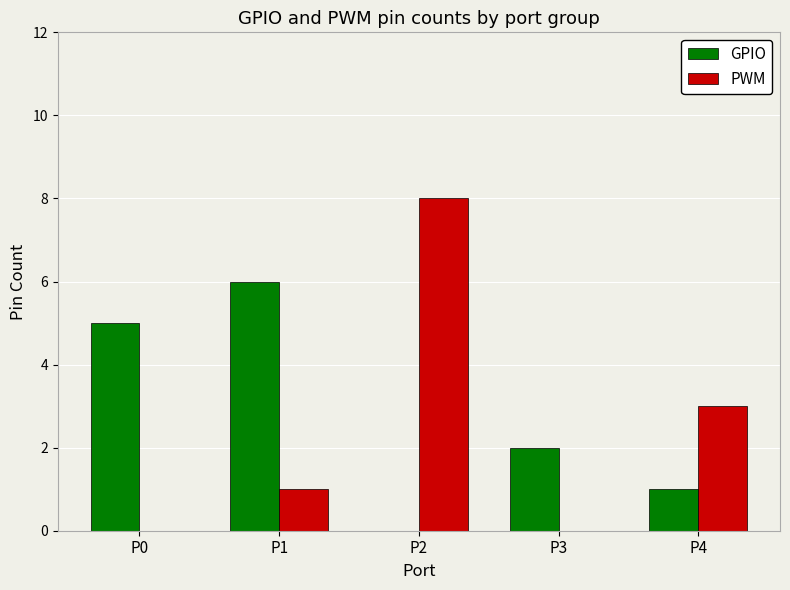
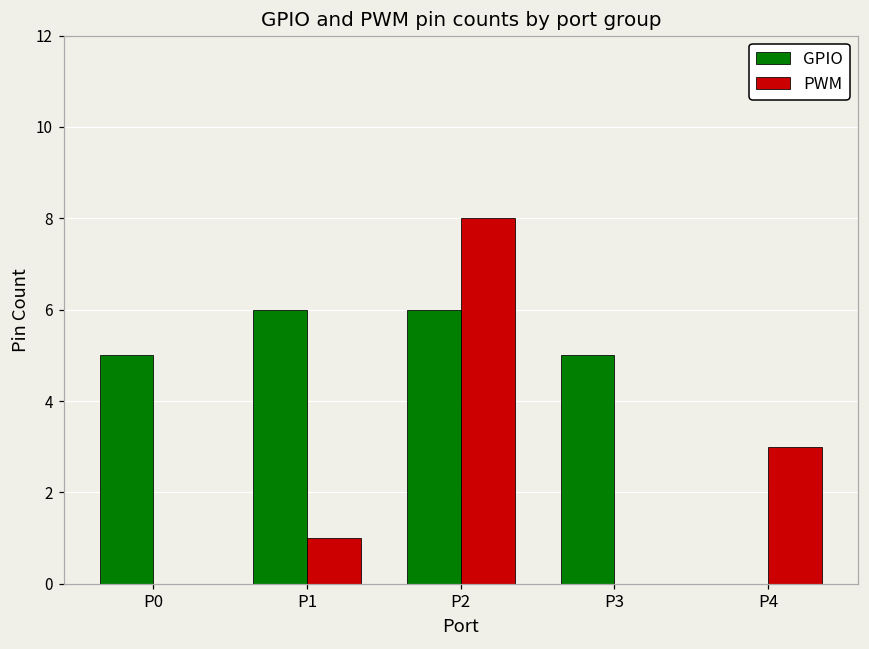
  {
    "GPIO": {
      "P0": 5,
      "P1": 6,
-     "P2": 0,
-     "P3": 2,
-     "P4": 1
+     "P2": 6,
+     "P3": 5,
+     "P4": 0
    },
    "PWM": {
      "P0": 0,
      "P1": 1,
      "P2": 8,
      "P3": 0,
      "P4": 3
    }
  }
